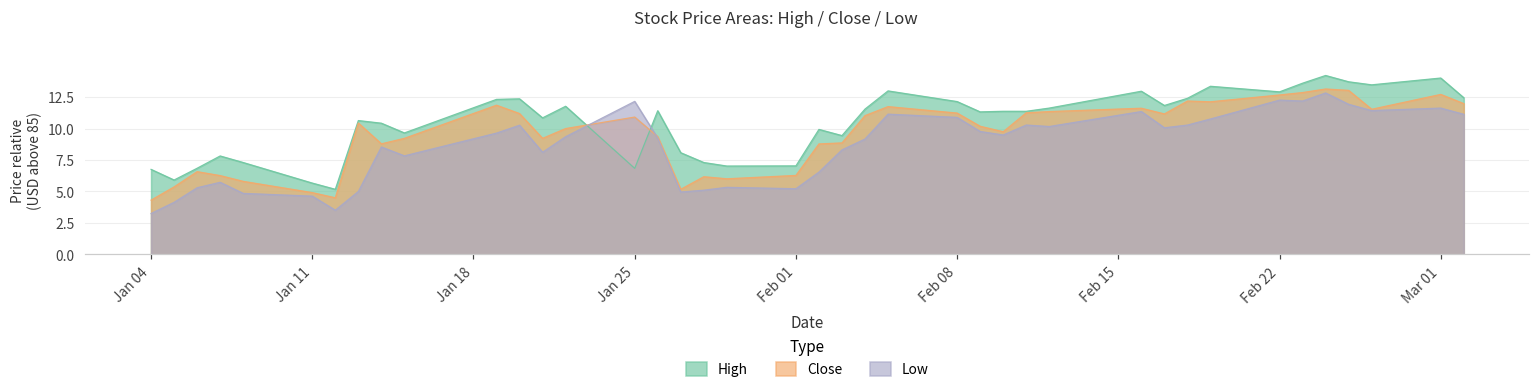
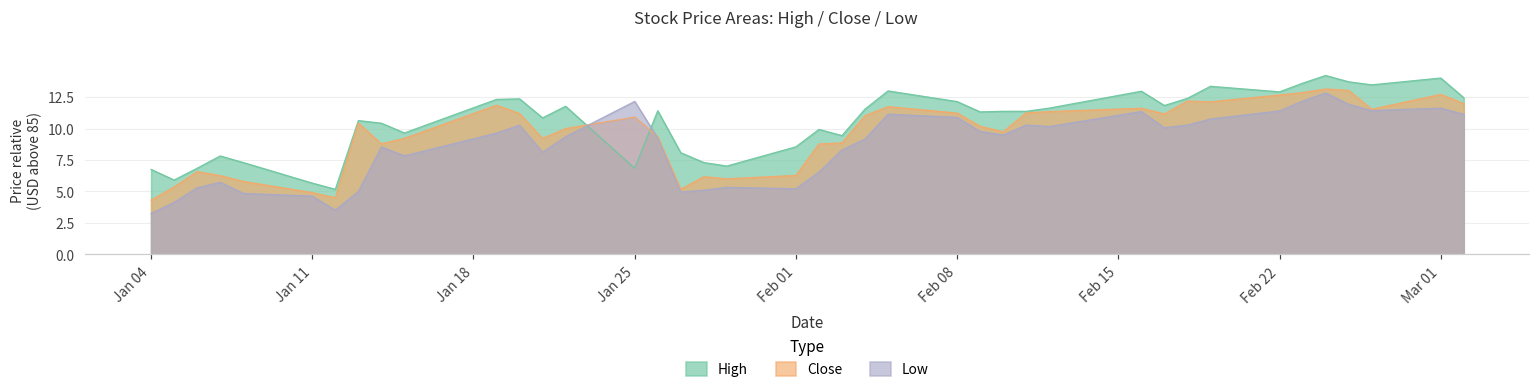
  {
    "High": {
      "Jan 04": 6.8,
      "Jan 11": 5.7,
      "Jan 25": 6.8,
-     "Feb 01": 7.0,
+     "Feb 01": 8.6,
      "Feb 08": 12.1,
      "Feb 22": 12.9,
      "Mar 01": 14.0
    },
    "Close": {
      "Jan 04": 4.3,
      "Jan 11": 4.9,
      "Jan 25": 10.9,
      "Feb 01": 6.3,
      "Feb 08": 11.2,
      "Feb 22": 12.7,
      "Mar 01": 12.7
    },
    "Low": {
      "Jan 04": 3.3,
      "Jan 11": 4.6,
      "Jan 25": 12.2,
      "Feb 01": 5.2,
      "Feb 08": 10.9,
-     "Feb 22": 12.3,
+     "Feb 22": 11.4,
      "Mar 01": 11.6
    }
  }
